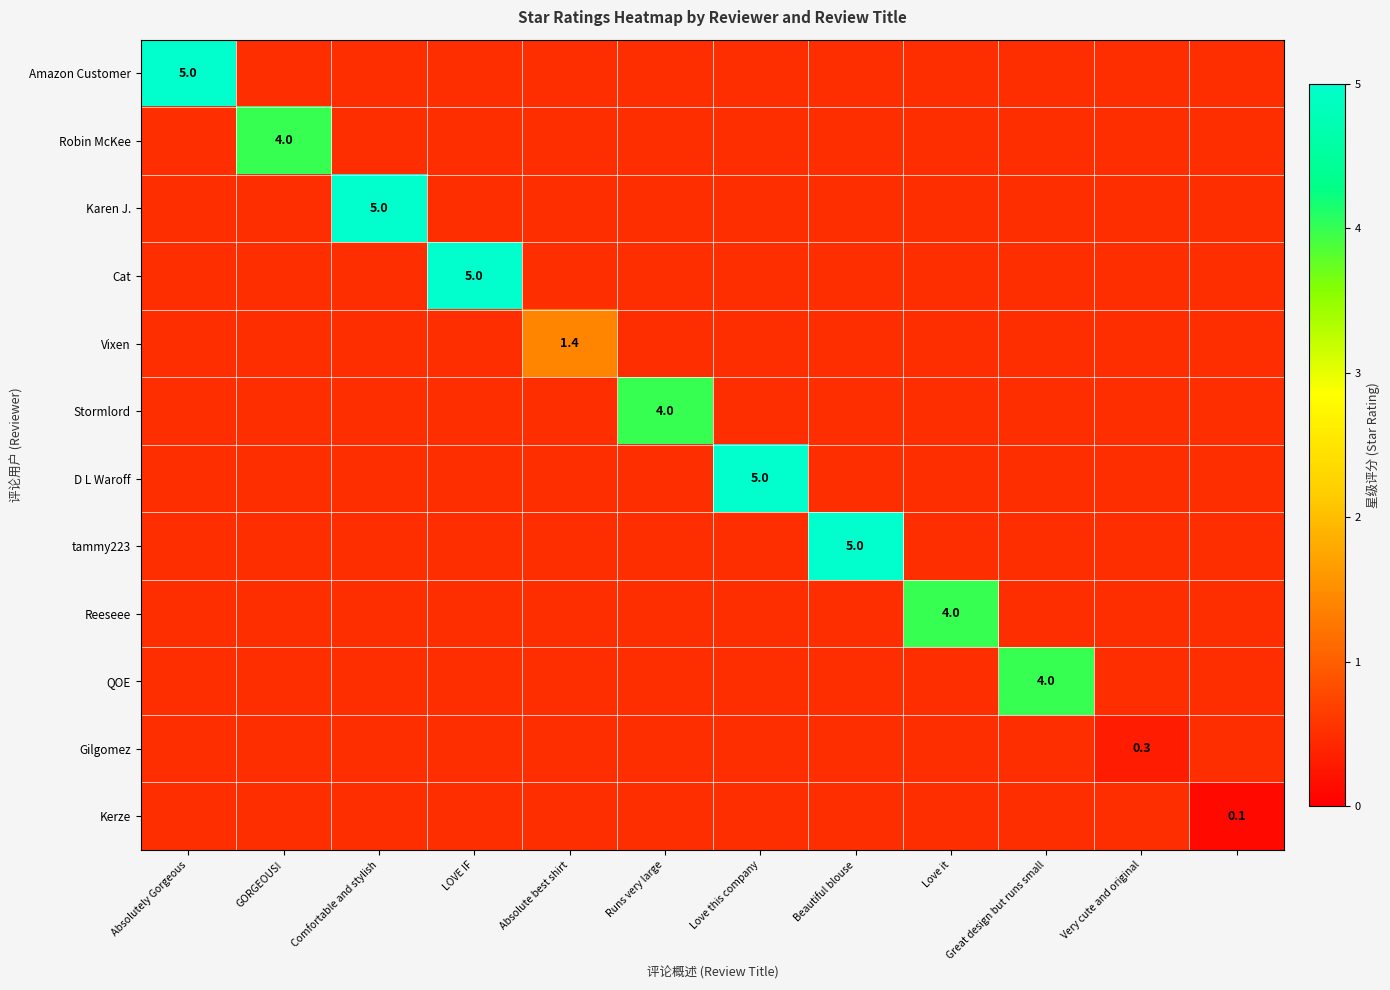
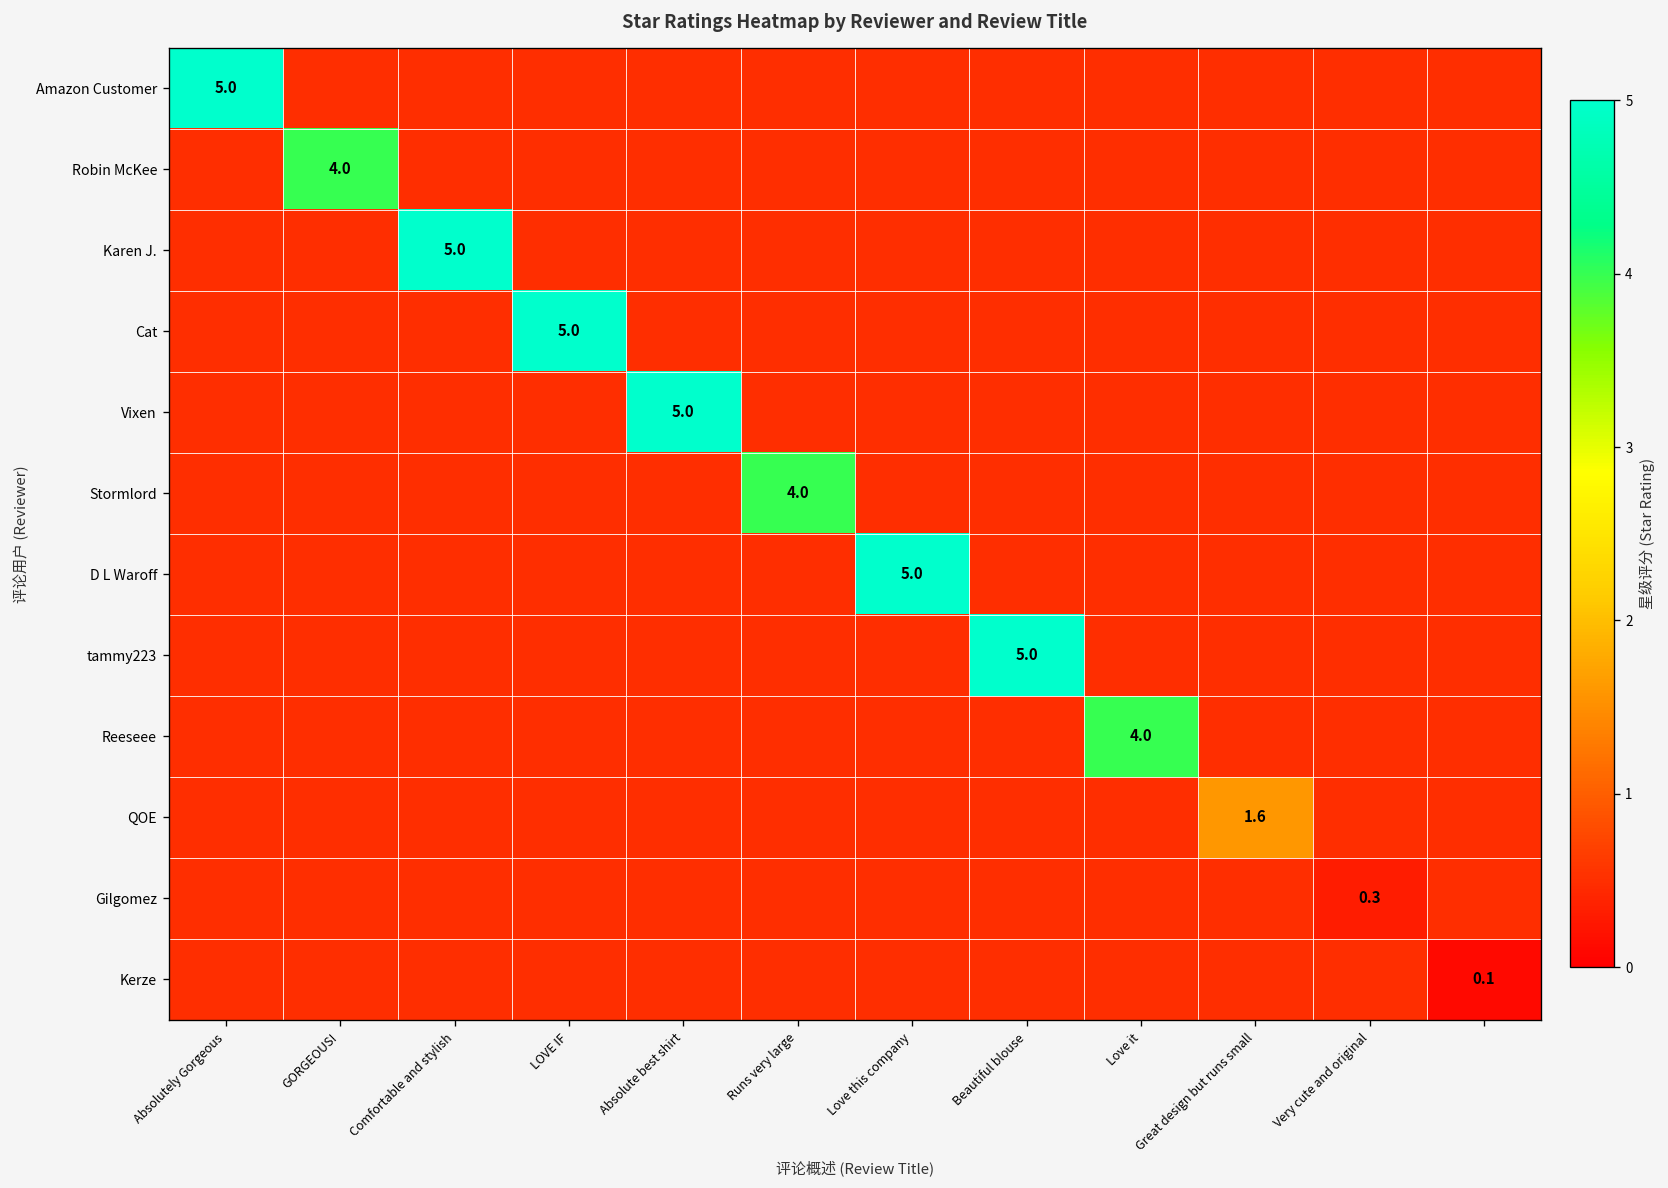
  {
    "Amazon Customer": {
      "Absolutely Gorgeous": 5.0
    },
    "Robin McKee": {
      "GORGEOUS!": 4.0
    },
    "Karen J.": {
      "Comfortable and stylish": 5.0
    },
    "Cat": {
      "LOVE IF": 5.0
    },
    "Vixen": {
-     "Absolute best shirt": 1.4
+     "Absolute best shirt": 5.0
    },
    "Stormlord": {
      "Runs very large": 4.0
    },
    "D L Waroff": {
      "Love this company": 5.0
    },
    "tammy223": {
      "Beautiful blouse": 5.0
    },
    "Reeseee": {
      "Love it": 4.0
    },
    "QOE": {
-     "Great design but runs small": 4.0
+     "Great design but runs small": 1.6
    },
    "Gilgomez": {
      "Very cute and original": 0.3
    }
  }
